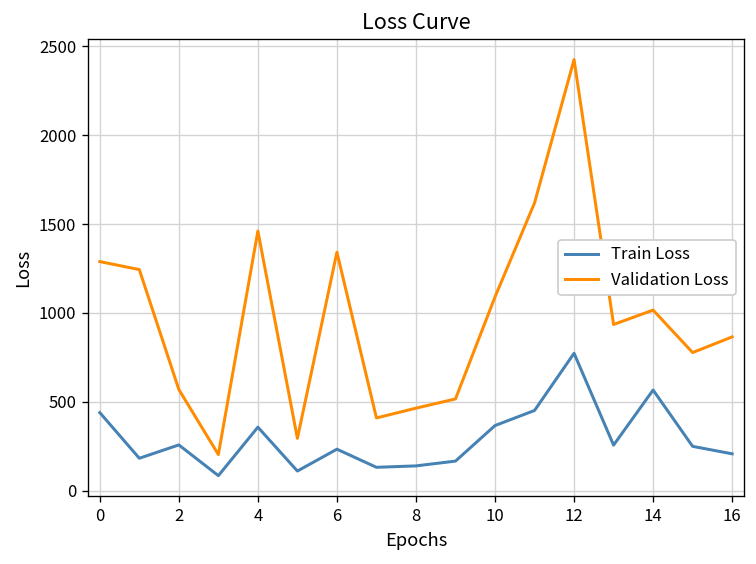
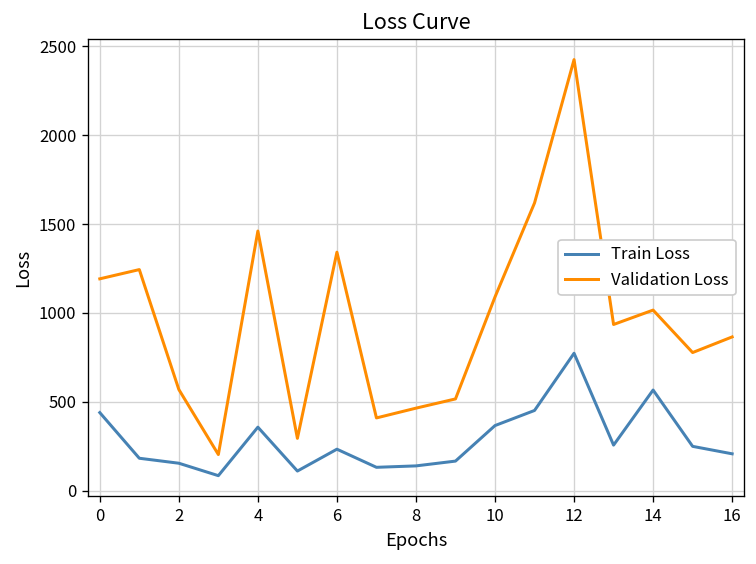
  {
    "Train Loss": {
      "0": 440,
-     "2": 260,
+     "2": 150,
      "4": 360,
      "6": 230,
      "8": 140,
      "10": 370,
      "12": 770,
      "14": 570,
      "16": 210
    },
    "Validation Loss": {
-     "0": 1290,
+     "0": 1190,
      "2": 570,
      "4": 1460,
      "6": 1340,
      "8": 460,
      "10": 1090,
      "12": 2430,
      "14": 1020,
      "16": 870
    }
  }
